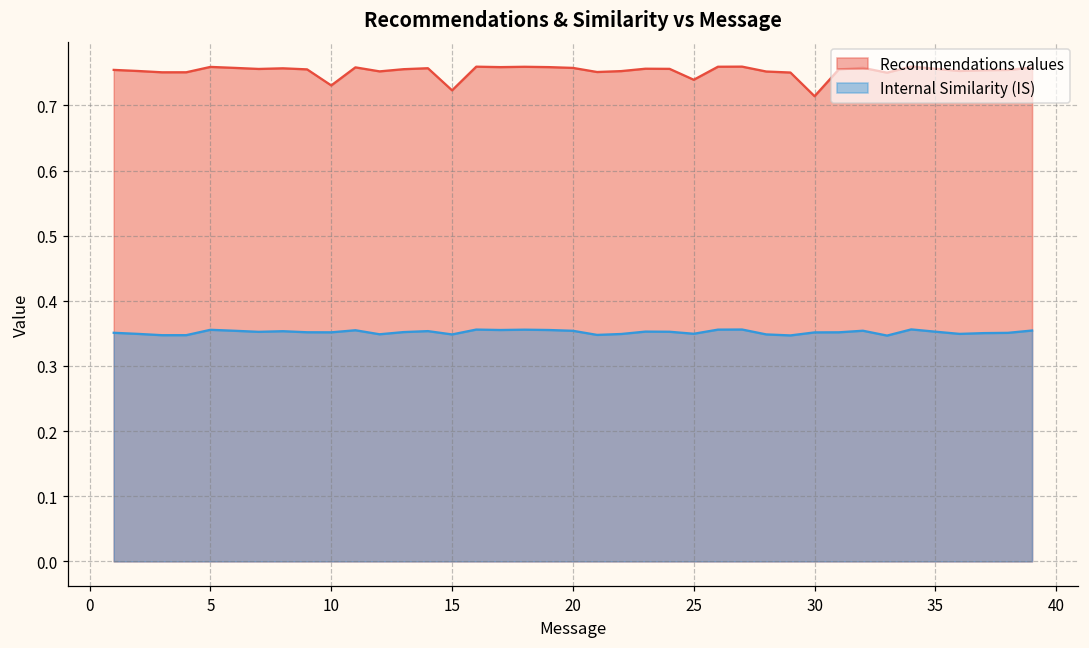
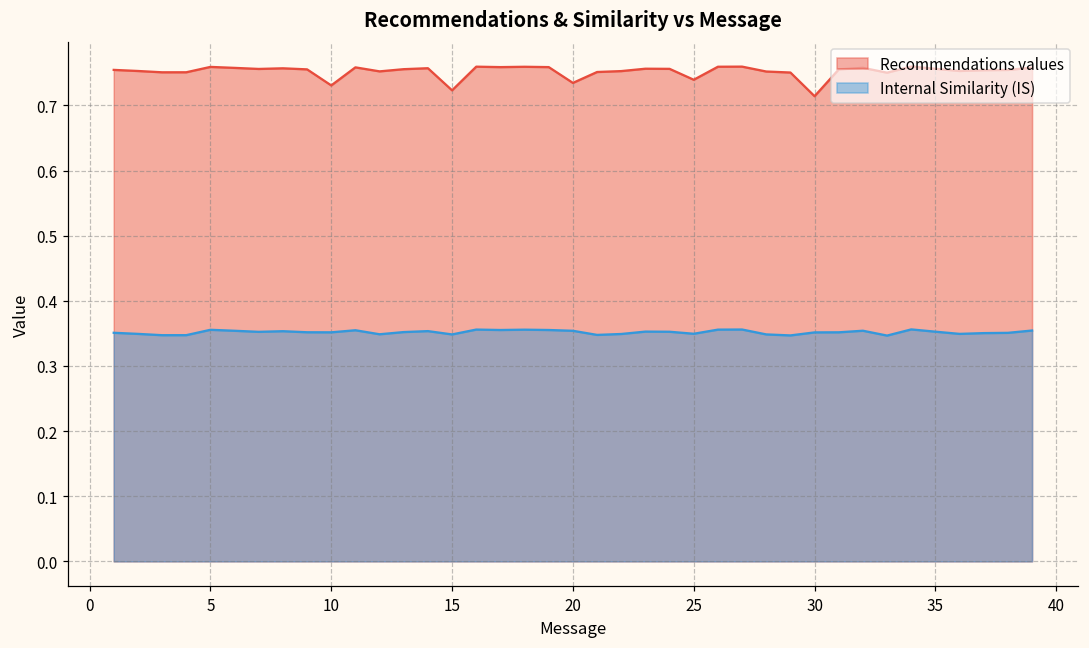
  {
    "Recommendations values": {
      "5": 0.76,
      "10": 0.73,
      "15": 0.72,
-     "20": 0.76,
+     "20": 0.73,
      "25": 0.74,
      "30": 0.71
    },
    "Internal Similarity (IS)": {
      "5": 0.36,
      "10": 0.35,
      "15": 0.35,
      "20": 0.35,
      "25": 0.35,
      "30": 0.35,
      "35": 0.35
    }
  }
